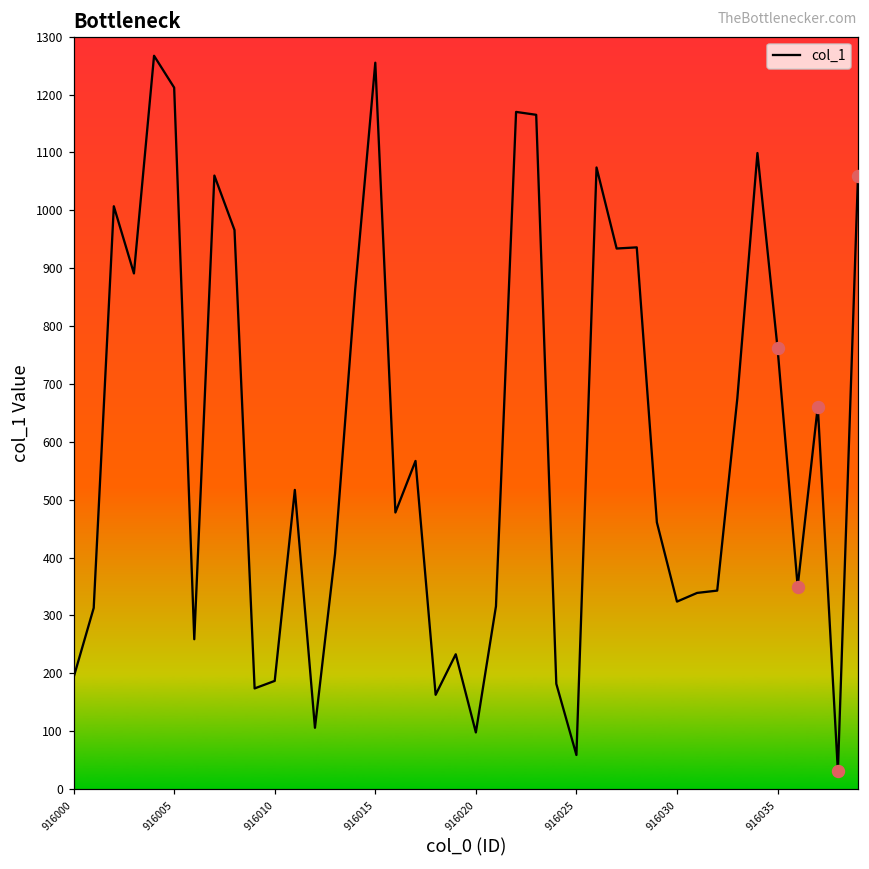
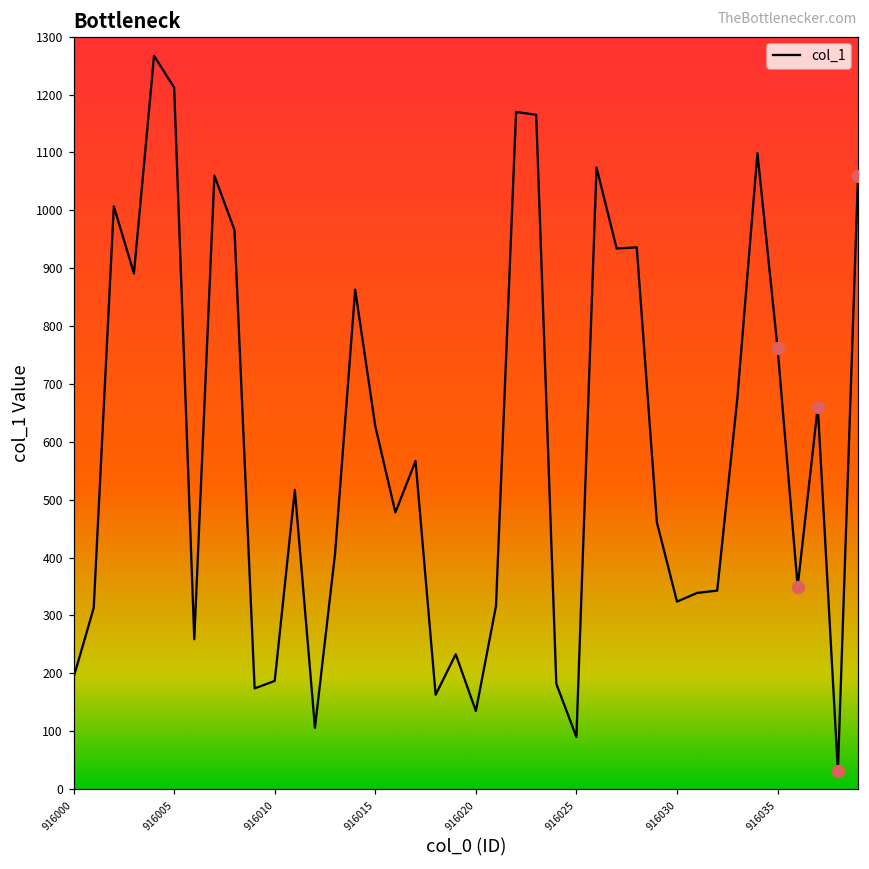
  {
    "col_1": {
      "916000": 190,
      "916005": 1210,
      "916010": 190,
-     "916015": 1260,
-     "916020": 100,
-     "916025": 60,
+     "916015": 630,
+     "916020": 140,
+     "916025": 90,
      "916030": 320
    }
  }
